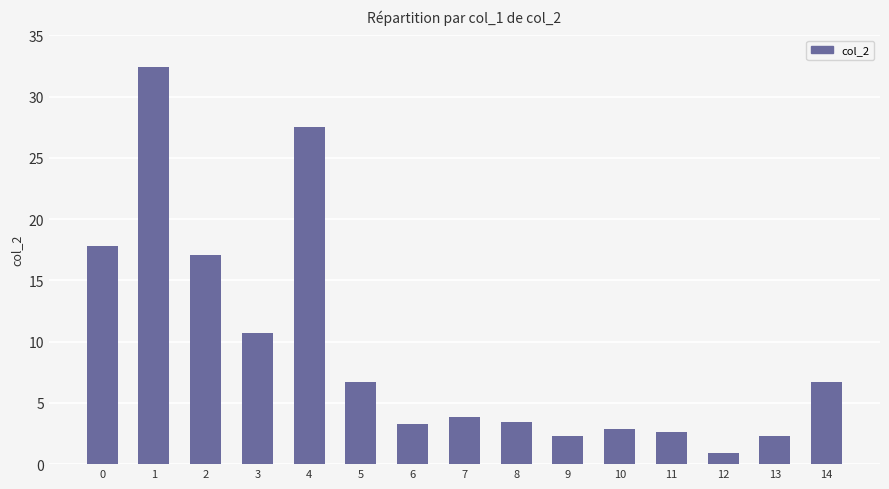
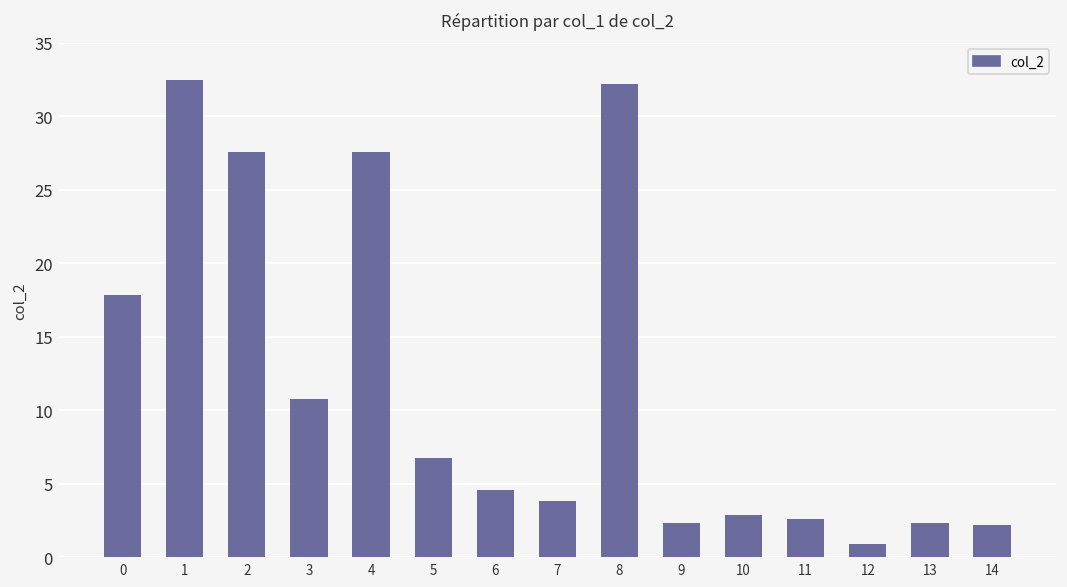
  {
    "0": 17.8,
    "1": 32.5,
-   "2": 17.1,
+   "2": 27.6,
    "3": 10.7,
    "4": 27.5,
    "5": 6.7,
-   "6": 3.3,
+   "6": 4.5,
    "7": 3.8,
-   "8": 3.4,
+   "8": 32.2,
    "9": 2.3,
    "10": 2.8,
    "11": 2.6,
    "12": 0.9,
    "13": 2.3,
-   "14": 6.7
+   "14": 2.2
  }
